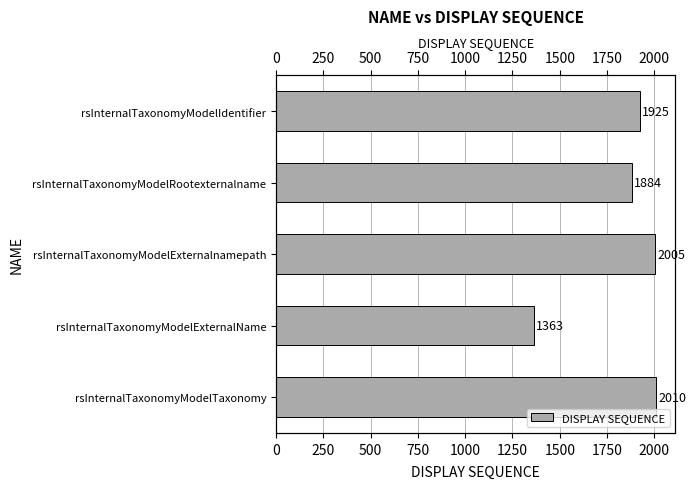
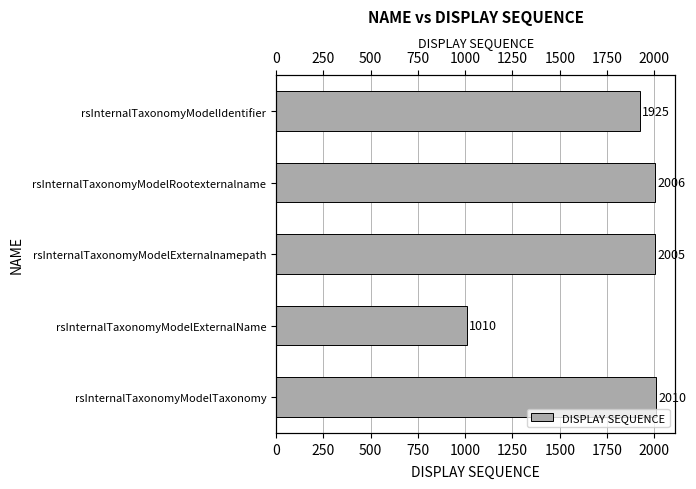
  {
    "rsInternalTaxonomyModelIdentifier": 1925,
-   "rsInternalTaxonomyModelRootexternalname": 1884,
+   "rsInternalTaxonomyModelRootexternalname": 2006,
    "rsInternalTaxonomyModelExternalnamepath": 2005,
-   "rsInternalTaxonomyModelExternalName": 1363,
+   "rsInternalTaxonomyModelExternalName": 1010,
    "rsInternalTaxonomyModelTaxonomy": 2010
  }
